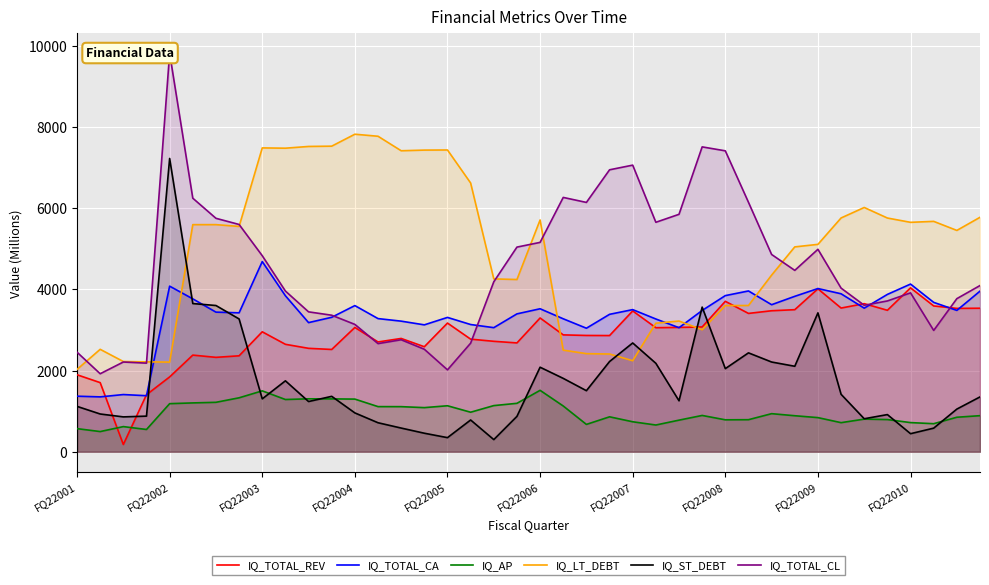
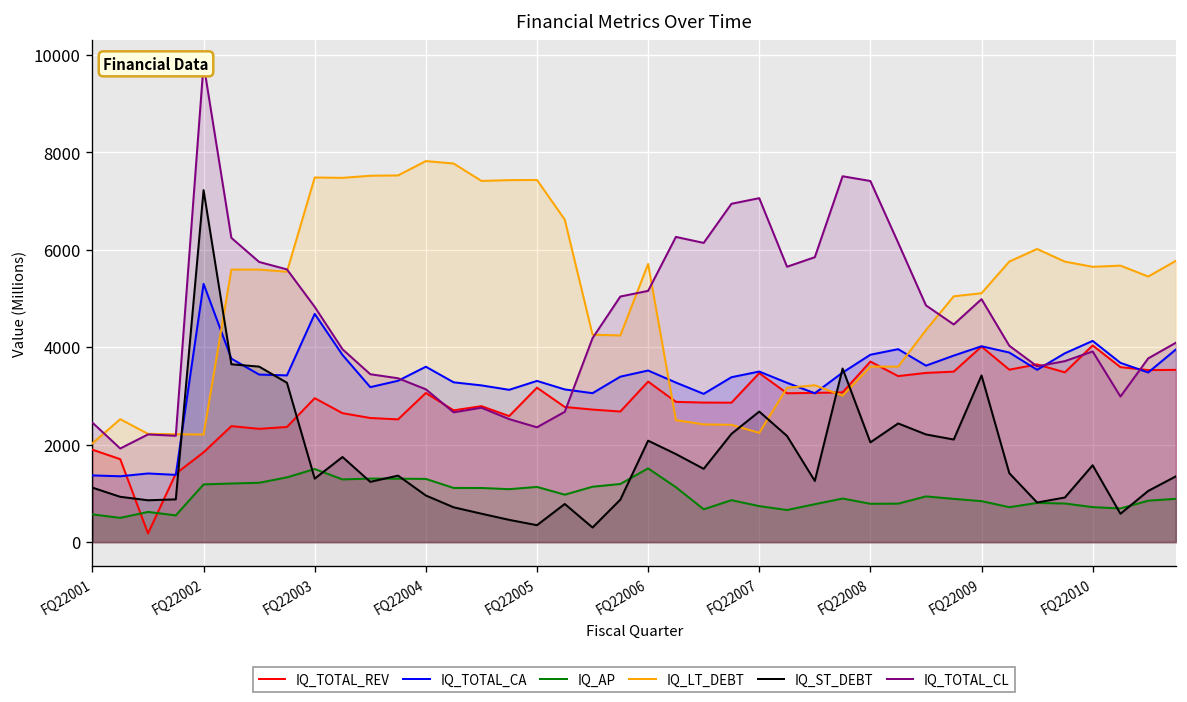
  {
    "IQ_TOTAL_REV": {
      "FQ22001": 1900,
      "FQ22002": 1800,
      "FQ22003": 3000,
      "FQ22004": 3100,
      "FQ22005": 3200,
      "FQ22006": 3300,
      "FQ22008": 3700,
      "FQ22010": 4000
    },
    "IQ_TOTAL_CA": {
      "FQ22001": 1400,
-     "FQ22002": 4100,
+     "FQ22002": 5300,
      "FQ22003": 4700,
      "FQ22004": 3600,
      "FQ22005": 3300,
      "FQ22006": 3500,
      "FQ22008": 3800,
      "FQ22010": 4100
    },
    "IQ_AP": {
      "FQ22001": 600,
      "FQ22002": 1200,
      "FQ22003": 1500,
      "FQ22004": 1300,
      "FQ22005": 1100,
      "FQ22006": 1500,
      "FQ22007": 700,
      "FQ22008": 800,
      "FQ22009": 800,
      "FQ22010": 700
    },
    "IQ_LT_DEBT": {
      "FQ22001": 2000,
      "FQ22002": 2200,
      "FQ22003": 7500,
      "FQ22004": 7800,
      "FQ22005": 7400,
      "FQ22006": 5700,
      "FQ22007": 2200,
      "FQ22008": 3600,
      "FQ22009": 5100,
      "FQ22010": 5600
    },
    "IQ_ST_DEBT": {
      "FQ22001": 1100,
      "FQ22002": 7200,
      "FQ22003": 1300,
      "FQ22004": 1000,
      "FQ22005": 300,
      "FQ22006": 2100,
      "FQ22007": 2700,
      "FQ22008": 2000,
      "FQ22009": 3400,
-     "FQ22010": 400
+     "FQ22010": 1600
    },
    "IQ_TOTAL_CL": {
      "FQ22001": 2500,
      "FQ22003": 4800,
      "FQ22004": 3100,
-     "FQ22005": 2000,
+     "FQ22005": 2400,
      "FQ22006": 5200,
      "FQ22007": 7100,
      "FQ22008": 7400,
      "FQ22009": 5000,
      "FQ22010": 3900
    }
  }
